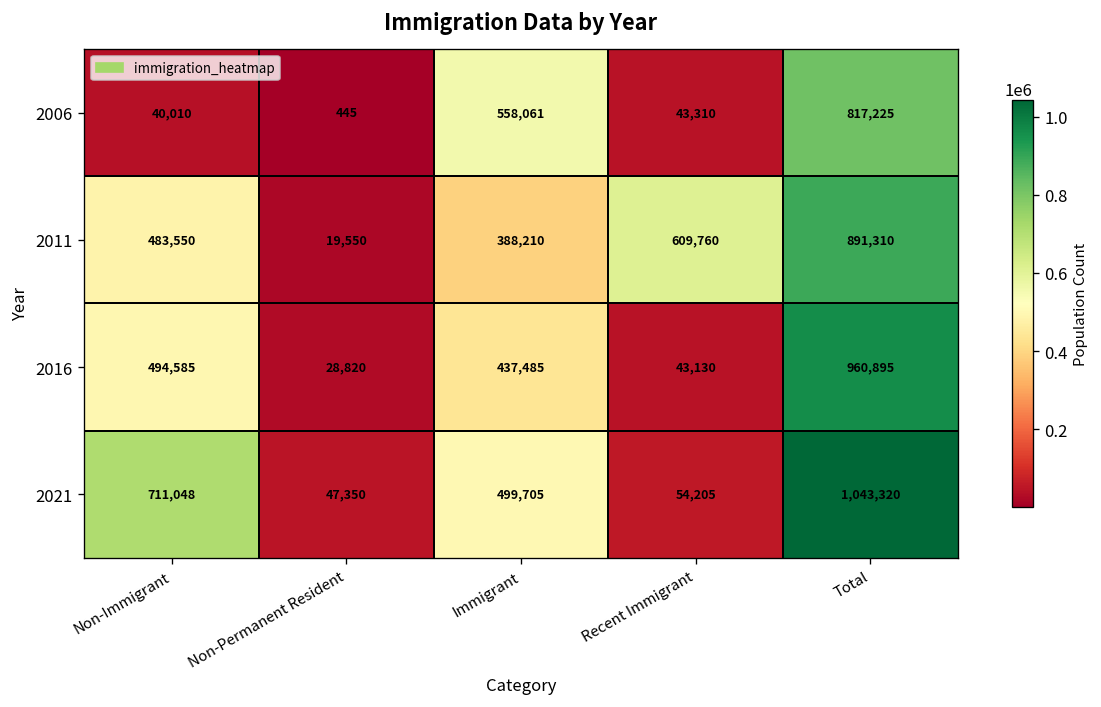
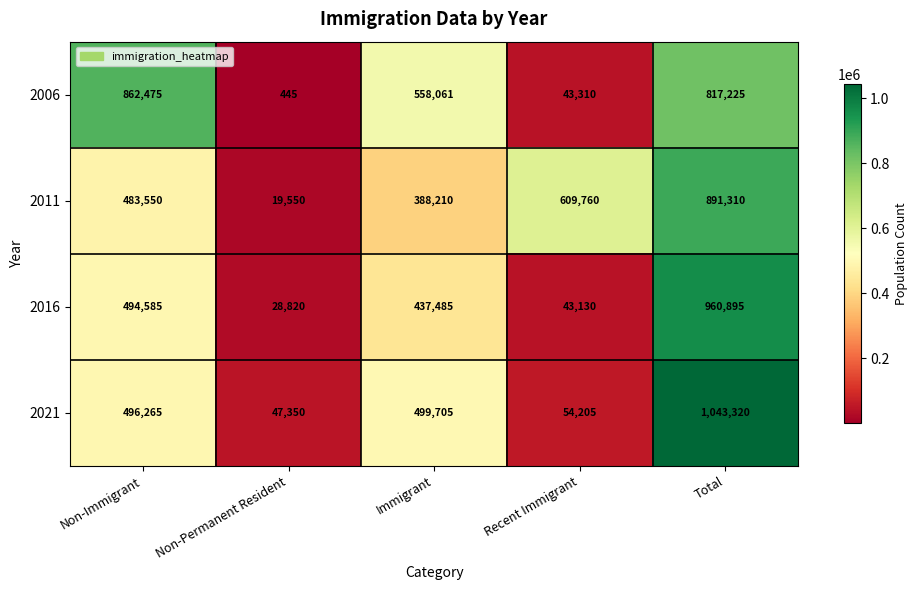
  {
    "2006": {
-     "Non-Immigrant": "40,010",
+     "Non-Immigrant": "862,475",
      "Non-Permanent Resident": "445",
      "Immigrant": "558,061",
      "Recent Immigrant": "43,310",
      "Total": "817,225"
    },
    "2011": {
      "Non-Immigrant": "483,550",
      "Non-Permanent Resident": "19,550",
      "Immigrant": "388,210",
      "Recent Immigrant": "609,760",
      "Total": "891,310"
    },
    "2016": {
      "Non-Immigrant": "494,585",
      "Non-Permanent Resident": "28,820",
      "Immigrant": "437,485",
      "Recent Immigrant": "43,130",
      "Total": "960,895"
    },
    "2021": {
-     "Non-Immigrant": "711,048",
+     "Non-Immigrant": "496,265",
      "Non-Permanent Resident": "47,350",
      "Immigrant": "499,705",
      "Recent Immigrant": "54,205",
      "Total": "1,043,320"
    }
  }
